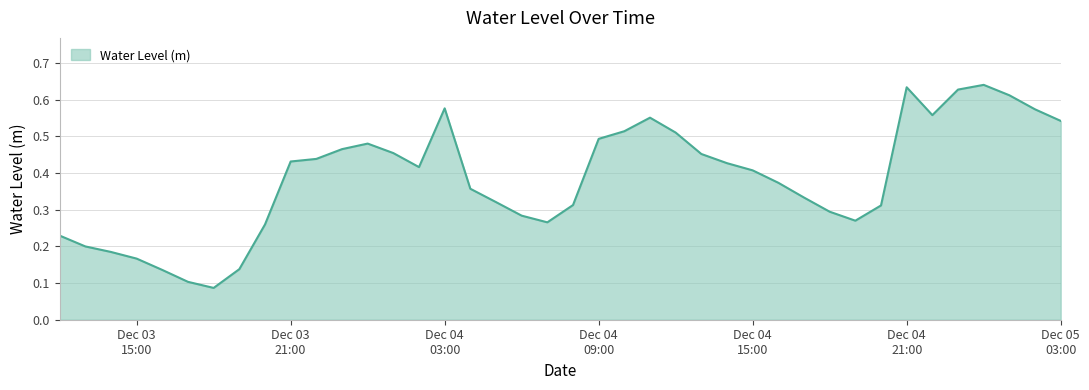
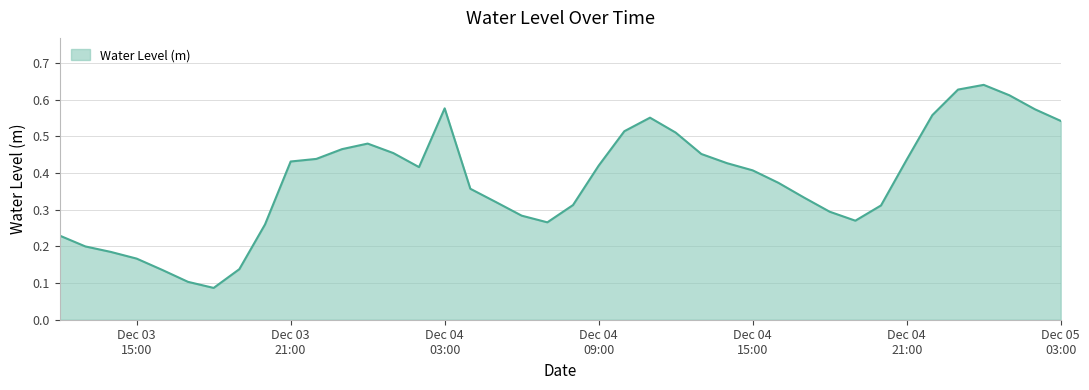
  {
    "Dec 03 15:00": 0.17,
    "Dec 03 21:00": 0.43,
    "Dec 04 03:00": 0.58,
-   "Dec 04 09:00": 0.49,
+   "Dec 04 09:00": 0.42,
    "Dec 04 15:00": 0.41,
-   "Dec 04 21:00": 0.63,
+   "Dec 04 21:00": 0.44,
    "Dec 05 03:00": 0.54
  }
